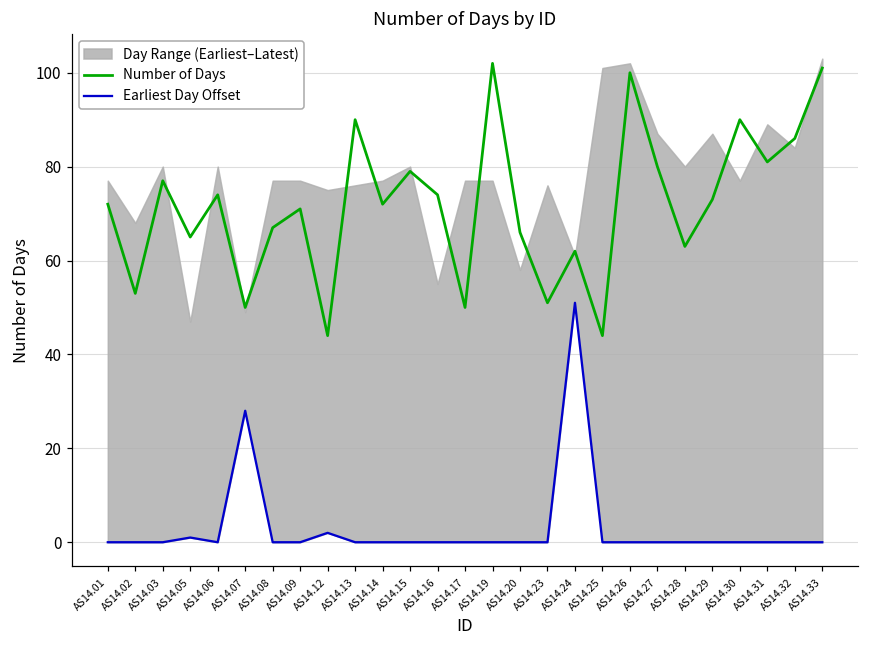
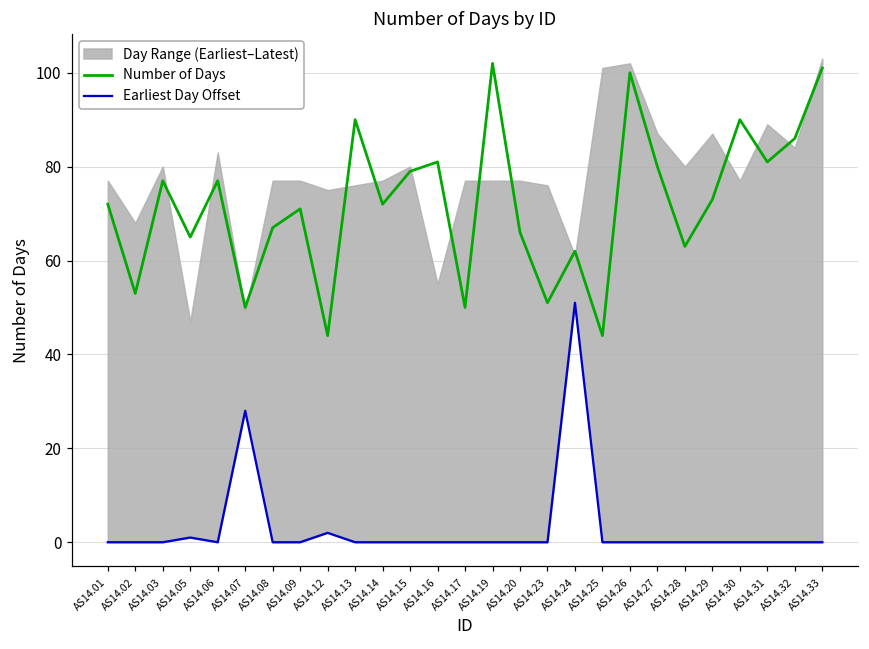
  {
    "Number of Days": {
      "AS14.01": 72,
      "AS14.02": 53,
      "AS14.03": 77,
      "AS14.05": 65,
-     "AS14.06": 74,
+     "AS14.06": 77,
      "AS14.07": 50,
      "AS14.08": 67,
      "AS14.09": 71,
      "AS14.12": 44,
      "AS14.13": 90,
      "AS14.14": 72,
      "AS14.15": 79,
-     "AS14.16": 74,
+     "AS14.16": 81,
      "AS14.17": 50,
      "AS14.19": 102,
      "AS14.20": 66,
      "AS14.23": 51,
      "AS14.24": 62,
      "AS14.25": 44,
      "AS14.26": 100,
      "AS14.27": 80,
      "AS14.28": 63,
      "AS14.29": 73,
      "AS14.30": 90,
      "AS14.31": 81,
      "AS14.32": 86,
      "AS14.33": 101
    },
    "Day Range (Earliest–Latest)": {
-     "AS14.06": 80,
-     "AS14.20": 58
+     "AS14.06": 83,
+     "AS14.20": 77
    },
    "Earliest Day Offset": {
      "AS14.01": 0,
      "AS14.02": 0,
      "AS14.03": 0,
      "AS14.05": 1,
      "AS14.06": 0,
      "AS14.07": 28,
      "AS14.08": 0,
      "AS14.09": 0,
      "AS14.12": 2,
      "AS14.13": 0,
      "AS14.14": 0,
      "AS14.15": 0,
      "AS14.16": 0,
      "AS14.17": 0,
      "AS14.19": 0,
      "AS14.20": 0,
      "AS14.23": 0,
      "AS14.24": 51,
      "AS14.25": 0,
      "AS14.26": 0,
      "AS14.27": 0,
      "AS14.28": 0,
      "AS14.29": 0,
      "AS14.30": 0,
      "AS14.31": 0,
      "AS14.32": 0,
      "AS14.33": 0
    }
  }
